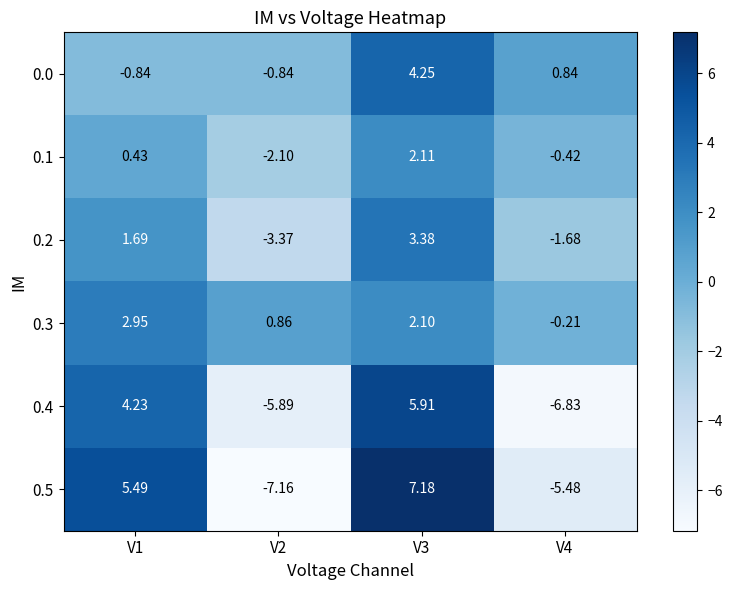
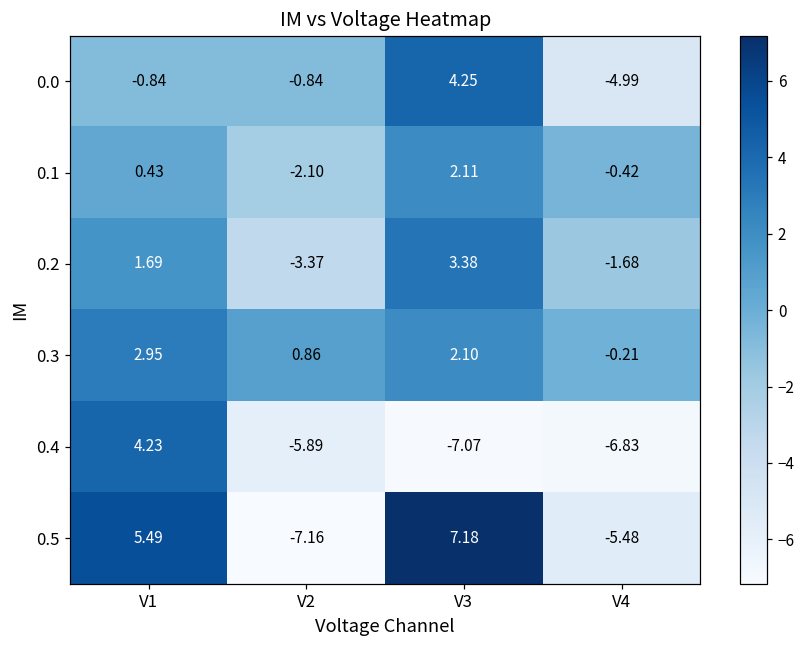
  {
    "0.0": {
      "V1": -0.84,
      "V2": -0.84,
      "V3": 4.25,
-     "V4": 0.84
+     "V4": -4.99
    },
    "0.1": {
      "V1": 0.43,
      "V2": -2.10,
      "V3": 2.11,
      "V4": -0.42
    },
    "0.2": {
      "V1": 1.69,
      "V2": -3.37,
      "V3": 3.38,
      "V4": -1.68
    },
    "0.3": {
      "V1": 2.95,
      "V2": 0.86,
      "V3": 2.10,
      "V4": -0.21
    },
    "0.4": {
      "V1": 4.23,
      "V2": -5.89,
-     "V3": 5.91,
+     "V3": -7.07,
      "V4": -6.83
    },
    "0.5": {
      "V1": 5.49,
      "V2": -7.16,
      "V3": 7.18,
      "V4": -5.48
    }
  }
